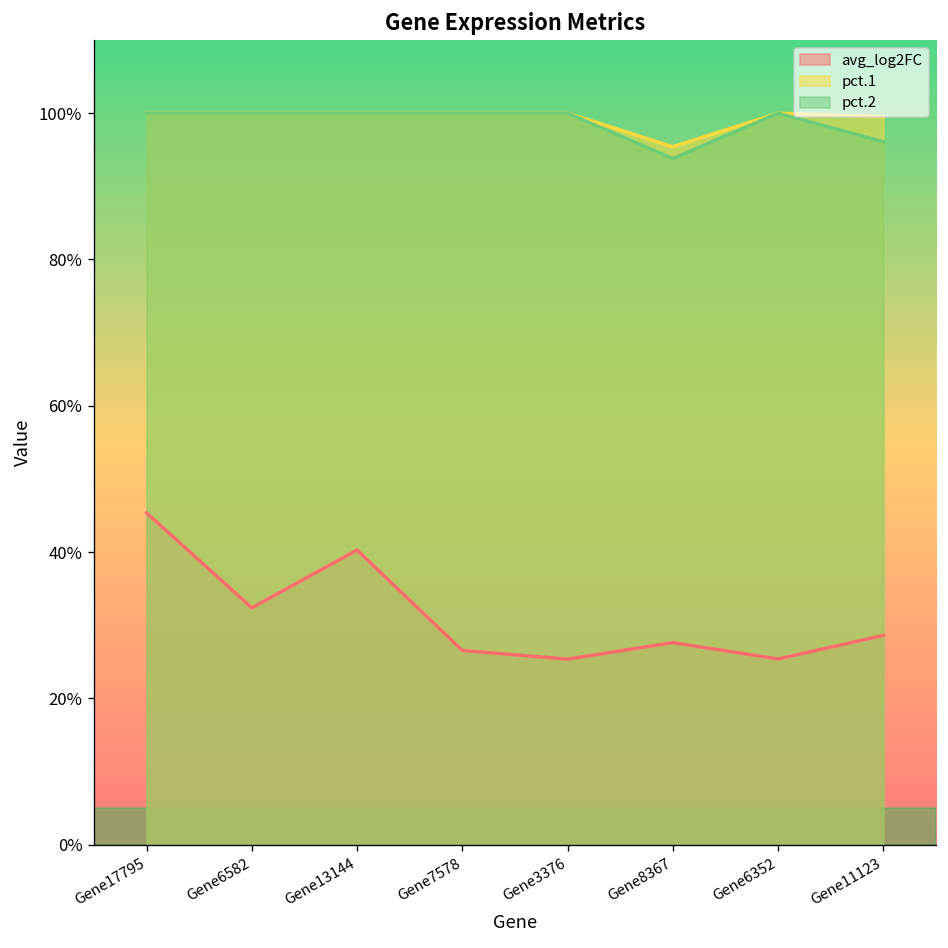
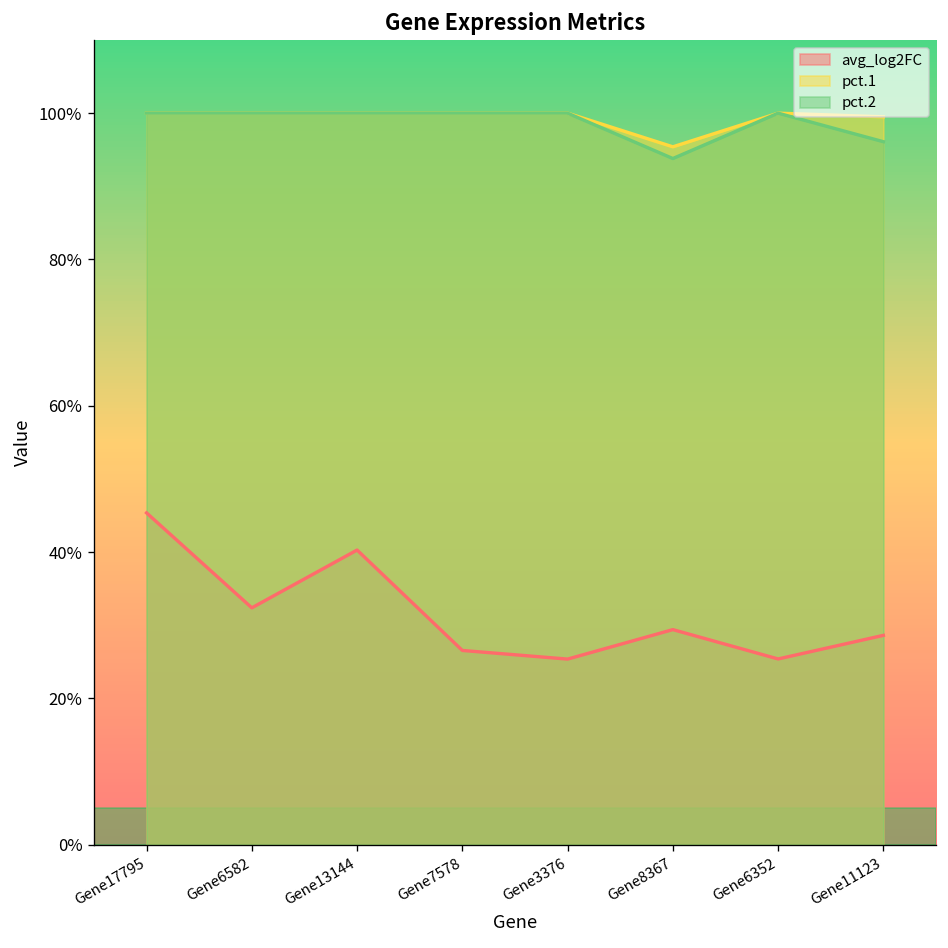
  {
    "avg_log2FC": {
      "Gene17795": "45%",
      "Gene6582": "32%",
      "Gene13144": "40%",
      "Gene7578": "27%",
      "Gene3376": "25%",
-     "Gene8367": "28%",
+     "Gene8367": "29%",
      "Gene6352": "25%",
      "Gene11123": "29%"
    },
    "pct.1": {
      "Gene8367": "95%"
    },
    "pct.2": {
      "Gene8367": "94%",
      "Gene11123": "96%"
    }
  }
